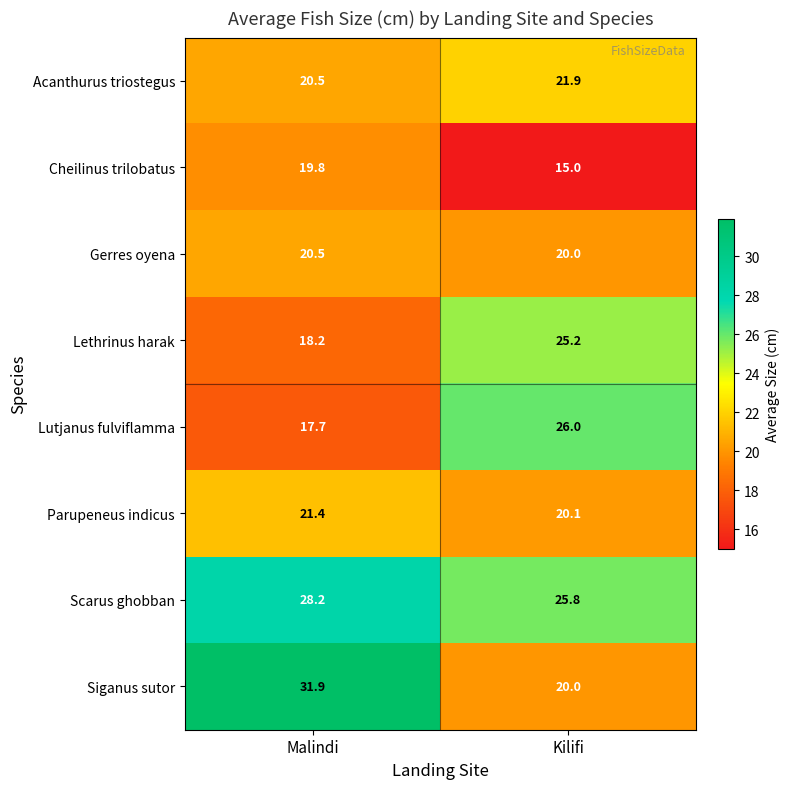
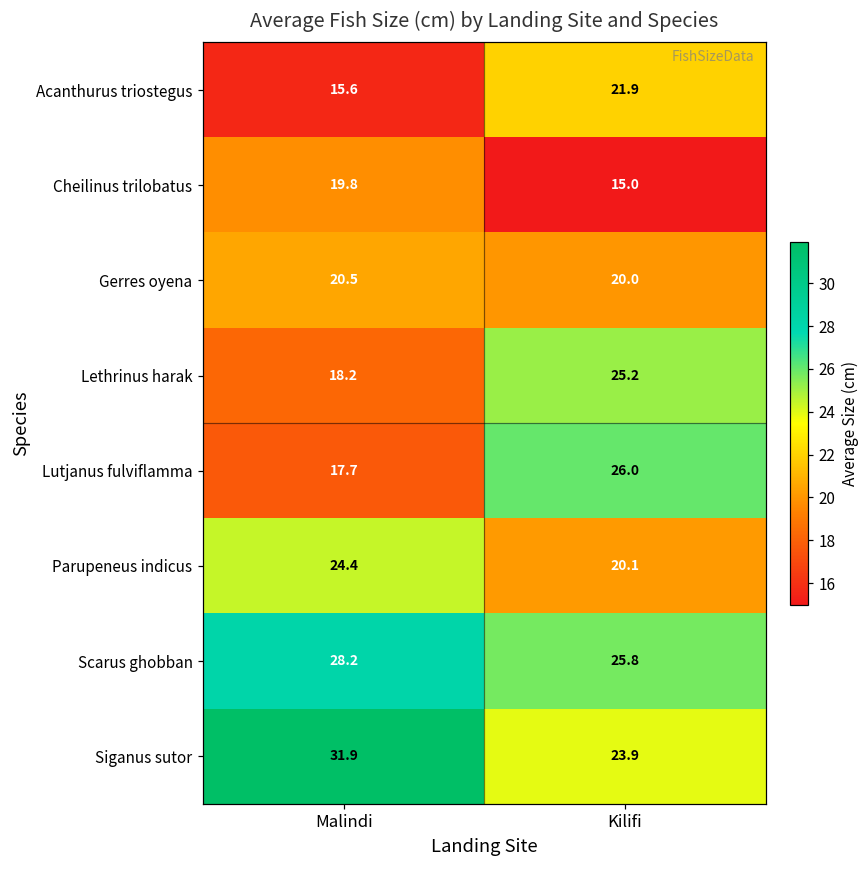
  {
    "Acanthurus triostegus": {
-     "Malindi": 20.5
+     "Malindi": 15.6
    },
    "Cheilinus trilobatus": {
      "Malindi": 19.8,
      "Kilifi": 15.0
    },
    "Gerres oyena": {
      "Malindi": 20.5,
      "Kilifi": 20.0
    },
    "Lethrinus harak": {
      "Malindi": 18.2,
      "Kilifi": 25.2
    },
    "Lutjanus fulviflamma": {
      "Malindi": 17.7,
      "Kilifi": 26.0
    },
    "Parupeneus indicus": {
-     "Malindi": 21.4,
+     "Malindi": 24.4,
      "Kilifi": 20.1
    },
    "Scarus ghobban": {
      "Malindi": 28.2,
      "Kilifi": 25.8
    },
    "Siganus sutor": {
      "Malindi": 31.9,
-     "Kilifi": 20.0
+     "Kilifi": 23.9
    }
  }
